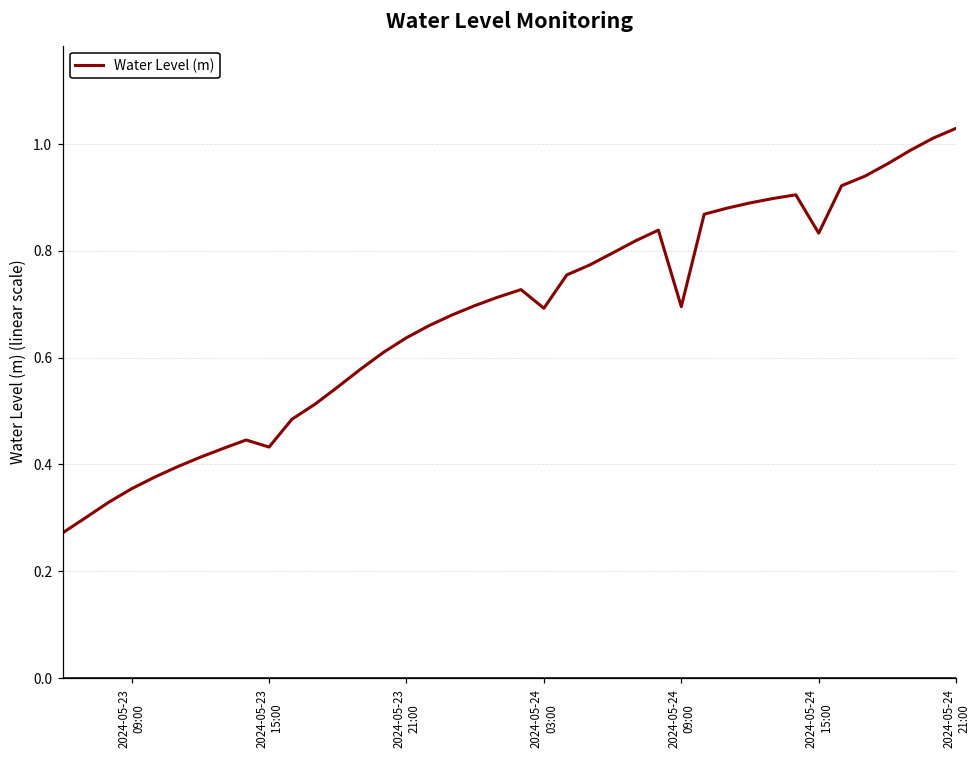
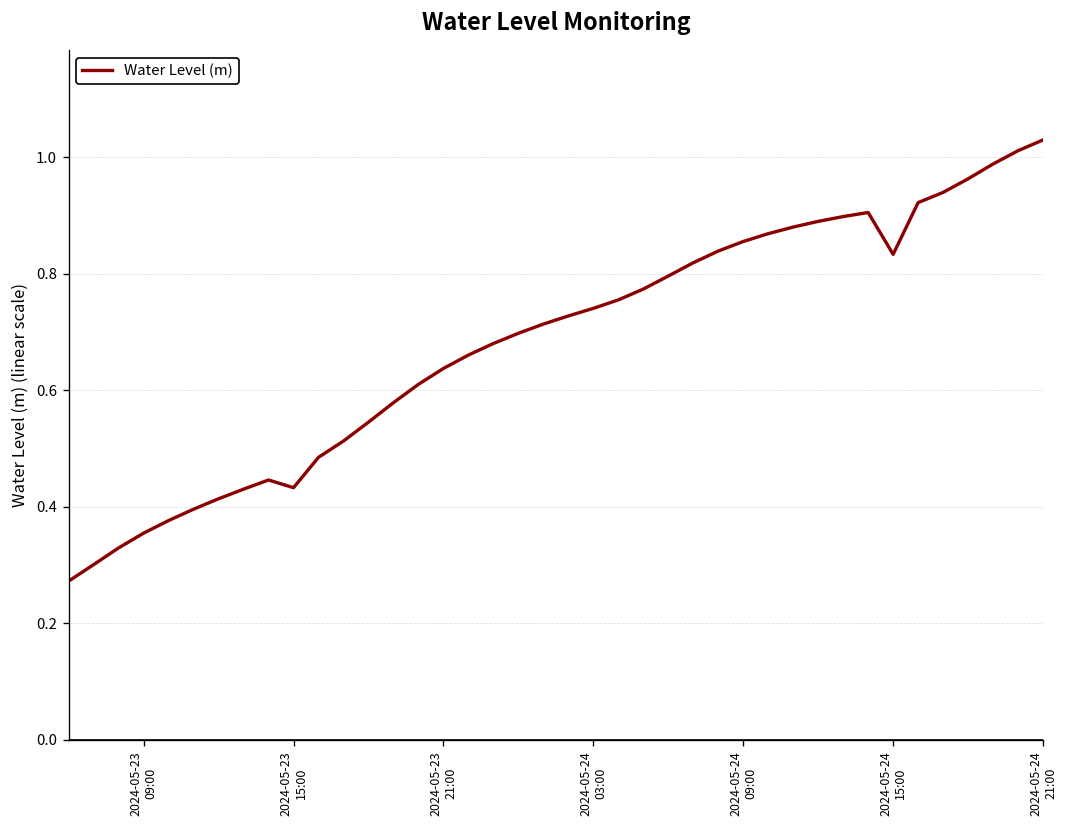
  {
    "2024-05-23 09:00": 0.35,
    "2024-05-23 15:00": 0.43,
    "2024-05-23 21:00": 0.64,
-   "2024-05-24 03:00": 0.69,
-   "2024-05-24 09:00": 0.70,
+   "2024-05-24 03:00": 0.74,
+   "2024-05-24 09:00": 0.86,
    "2024-05-24 15:00": 0.83,
    "2024-05-24 21:00": 1.03
  }
